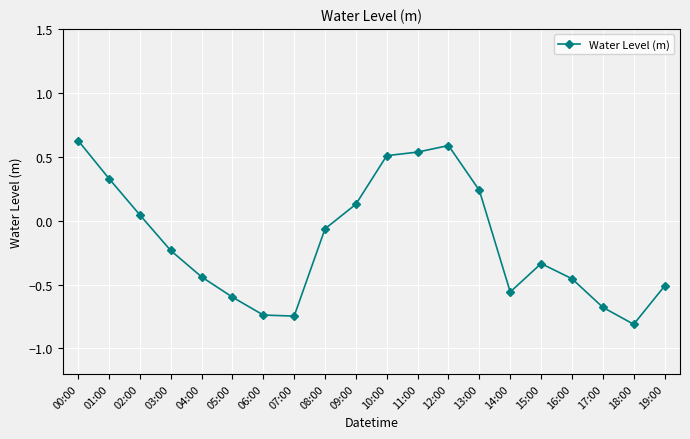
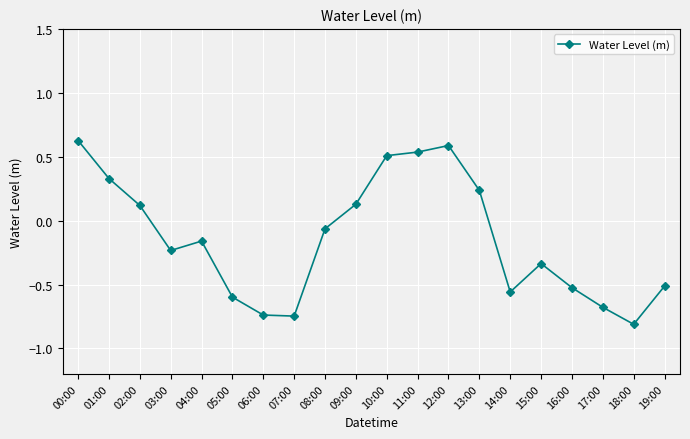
  {
    "00:00": 0.63,
    "01:00": 0.33,
-   "02:00": 0.04,
+   "02:00": 0.12,
    "03:00": -0.23,
-   "04:00": -0.44,
+   "04:00": -0.16,
    "05:00": -0.60,
    "06:00": -0.74,
    "07:00": -0.75,
    "08:00": -0.06,
    "09:00": 0.13,
    "10:00": 0.51,
    "11:00": 0.54,
    "12:00": 0.59,
    "13:00": 0.24,
    "14:00": -0.56,
    "15:00": -0.34,
-   "16:00": -0.45,
+   "16:00": -0.52,
    "17:00": -0.68,
    "18:00": -0.81,
    "19:00": -0.51
  }
